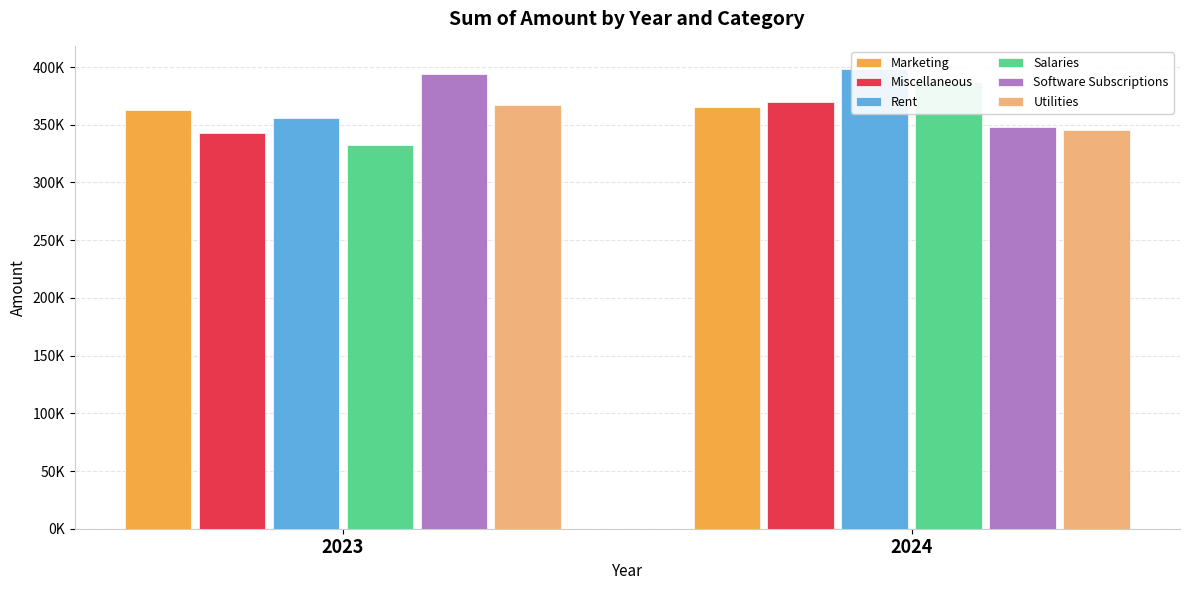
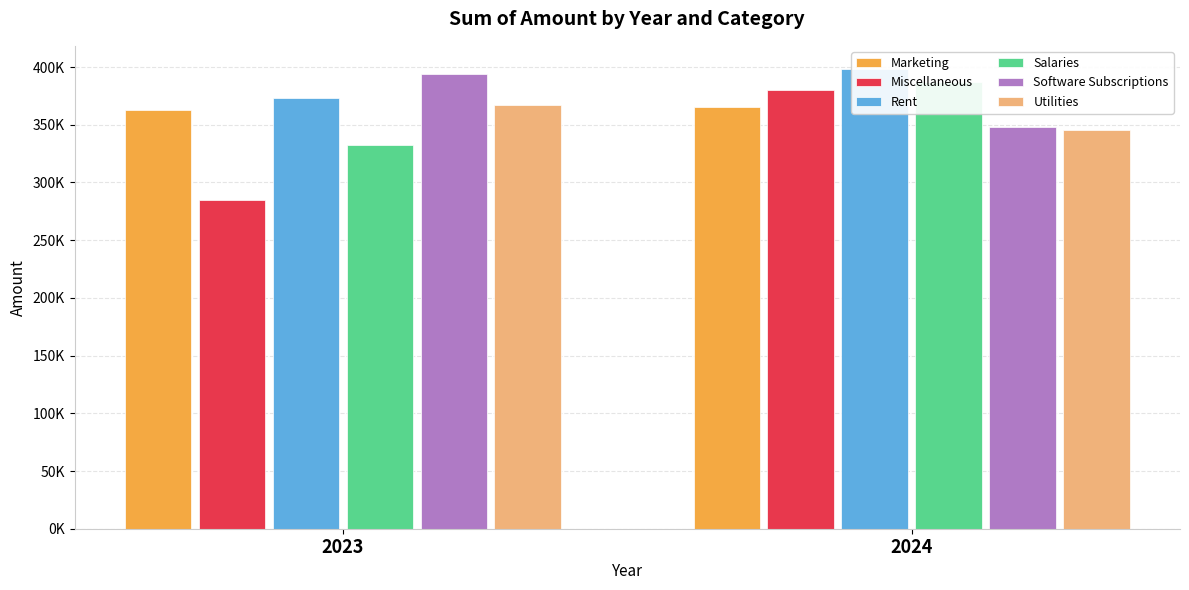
  {
    "Miscellaneous": {
-     "2023": 343000,
-     "2024": 370000
+     "2023": 285000,
+     "2024": 380000
    },
    "Rent": {
-     "2023": 356000
+     "2023": 373000
    },
    "Salaries": {
      "2023": 333000
    },
    "Software Subscriptions": {
      "2023": 394000,
      "2024": 348000
    }
  }
